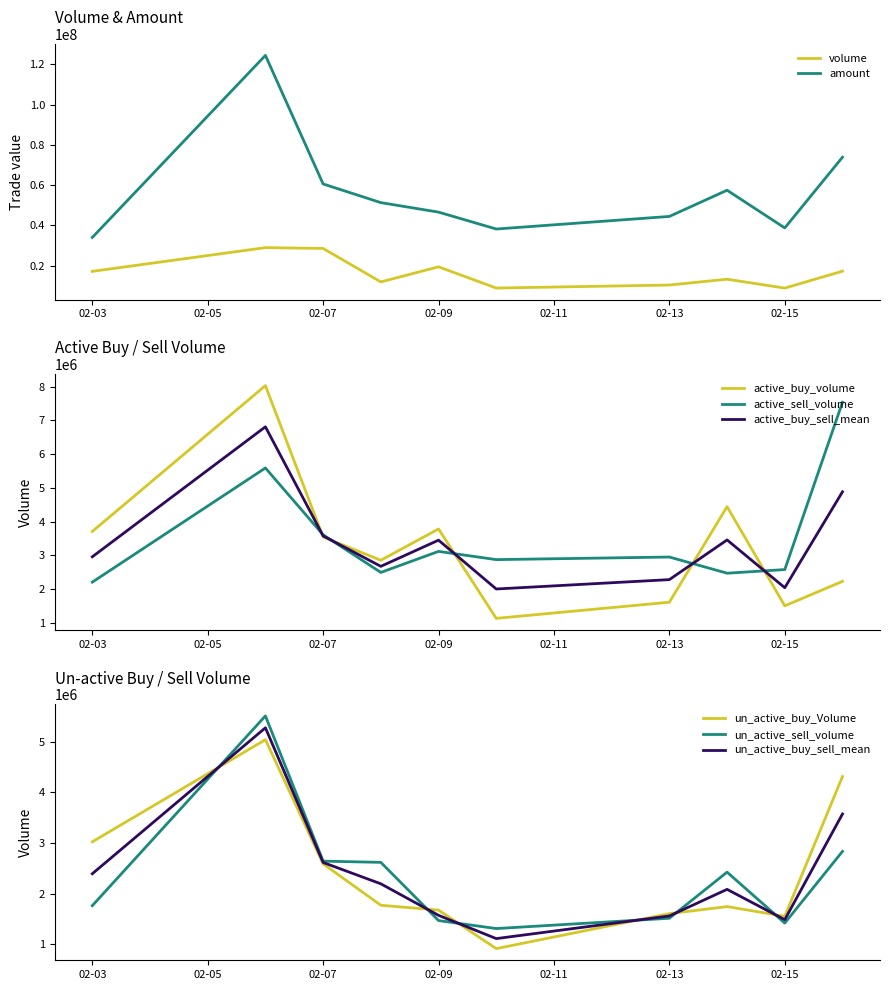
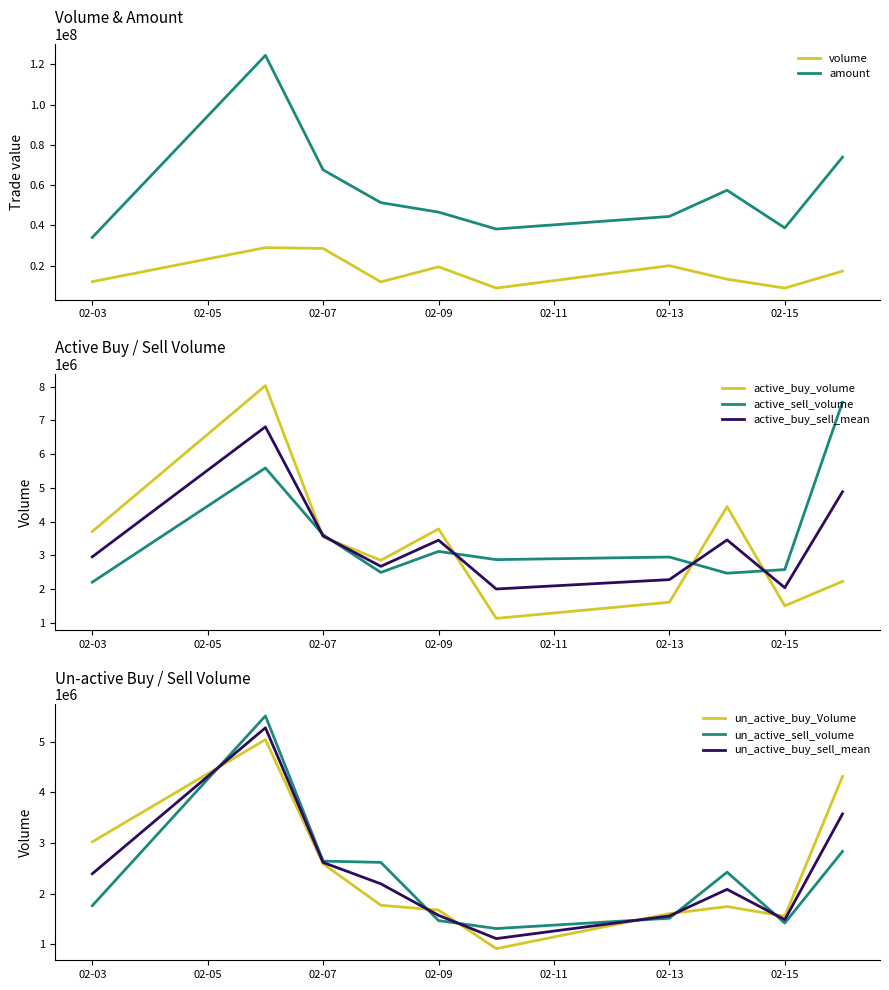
  {
    "Volume & Amount": {
      "volume": {
-       "02-03": 17000000,
+       "02-03": 12000000,
        "02-07": 29000000,
        "02-09": 19000000,
-       "02-13": 10000000,
+       "02-13": 20000000,
        "02-15": 9000000
      },
      "amount": {
        "02-03": 34000000,
-       "02-07": 61000000,
+       "02-07": 68000000,
        "02-09": 47000000,
        "02-13": 44000000,
        "02-15": 39000000
      }
    },
    "Active Buy / Sell Volume": {
      "active_buy_volume": {
        "02-03": 3700000,
        "02-09": 3800000,
        "02-13": 1600000,
        "02-15": 1500000
      },
      "active_sell_volume": {
        "02-03": 2200000,
        "02-09": 3100000,
        "02-13": 2900000,
        "02-15": 2600000
      },
      "active_buy_sell_mean": {
        "02-03": 3000000,
        "02-09": 3400000,
        "02-13": 2300000,
        "02-15": 2000000
      }
    },
    "Un-active Buy / Sell Volume": {
      "un_active_buy_Volume": {
        "02-03": 3000000,
        "02-09": 1700000,
        "02-15": 1500000
      },
      "un_active_sell_volume": {
        "02-03": 1800000,
        "02-09": 1500000,
        "02-15": 1400000
      },
      "un_active_buy_sell_mean": {
        "02-03": 2400000,
        "02-09": 1600000,
        "02-15": 1500000
      }
    }
  }
